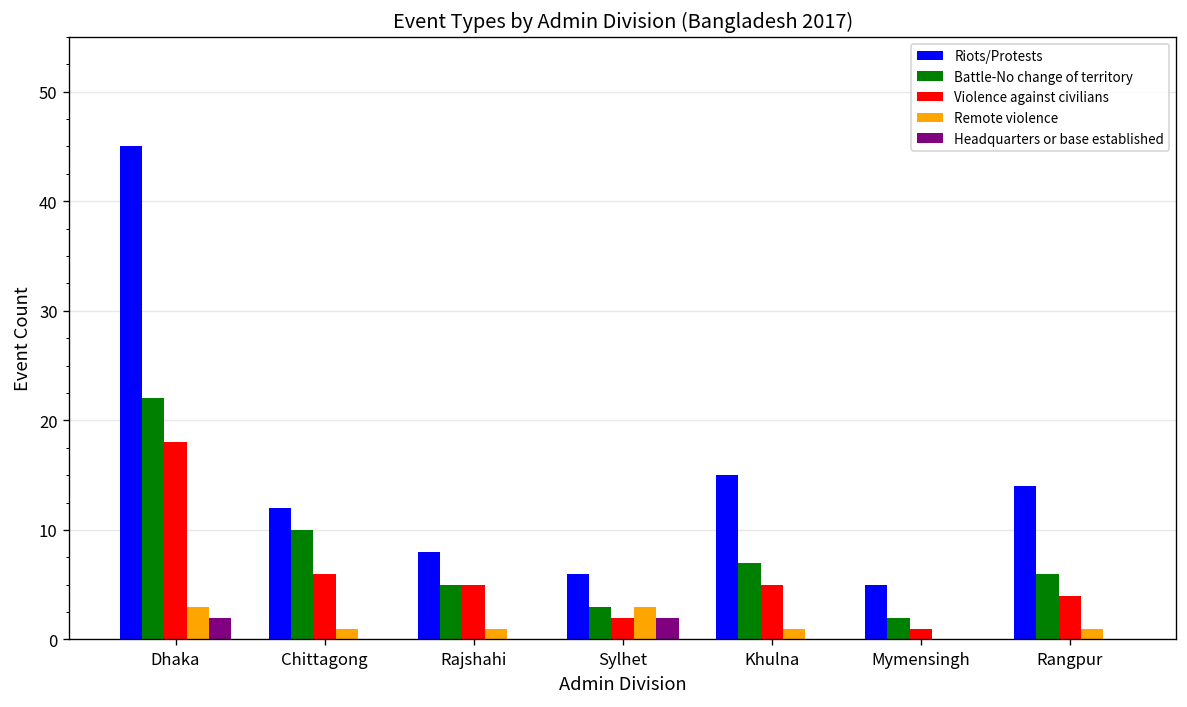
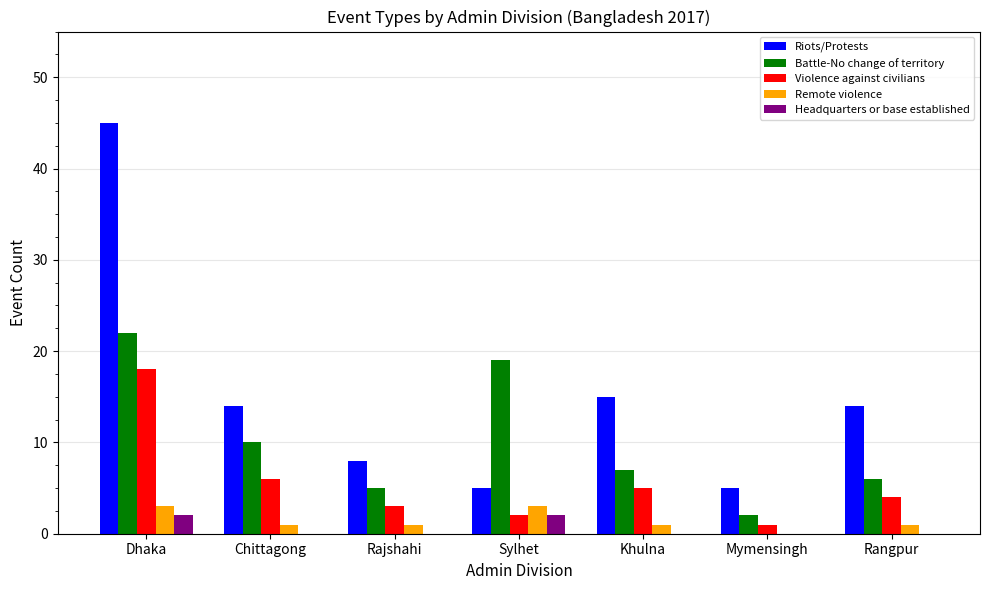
  {
    "Riots/Protests": {
      "Dhaka": 45,
-     "Chittagong": 12,
+     "Chittagong": 14,
      "Rajshahi": 8,
-     "Sylhet": 6,
+     "Sylhet": 5,
      "Khulna": 15,
      "Mymensingh": 5,
      "Rangpur": 14
    },
    "Battle-No change of territory": {
      "Dhaka": 22,
      "Chittagong": 10,
      "Rajshahi": 5,
-     "Sylhet": 3,
+     "Sylhet": 19,
      "Khulna": 7,
      "Mymensingh": 2,
      "Rangpur": 6
    },
    "Violence against civilians": {
      "Dhaka": 18,
      "Chittagong": 6,
-     "Rajshahi": 5,
+     "Rajshahi": 3,
      "Sylhet": 2,
      "Khulna": 5,
      "Mymensingh": 1,
      "Rangpur": 4
    },
    "Remote violence": {
      "Dhaka": 3,
      "Chittagong": 1,
      "Rajshahi": 1,
      "Sylhet": 3,
      "Khulna": 1,
      "Mymensingh": 0,
      "Rangpur": 1
    },
    "Headquarters or base established": {
      "Dhaka": 2,
      "Chittagong": 0,
      "Rajshahi": 0,
      "Sylhet": 2,
      "Khulna": 0,
      "Mymensingh": 0,
      "Rangpur": 0
    }
  }
